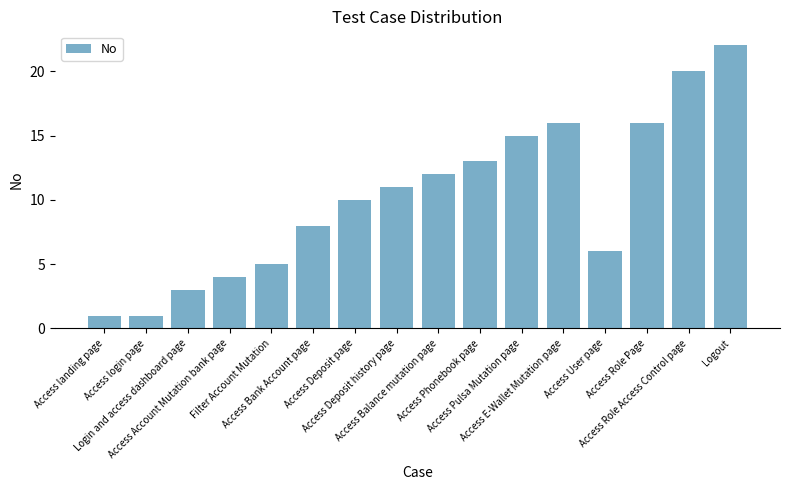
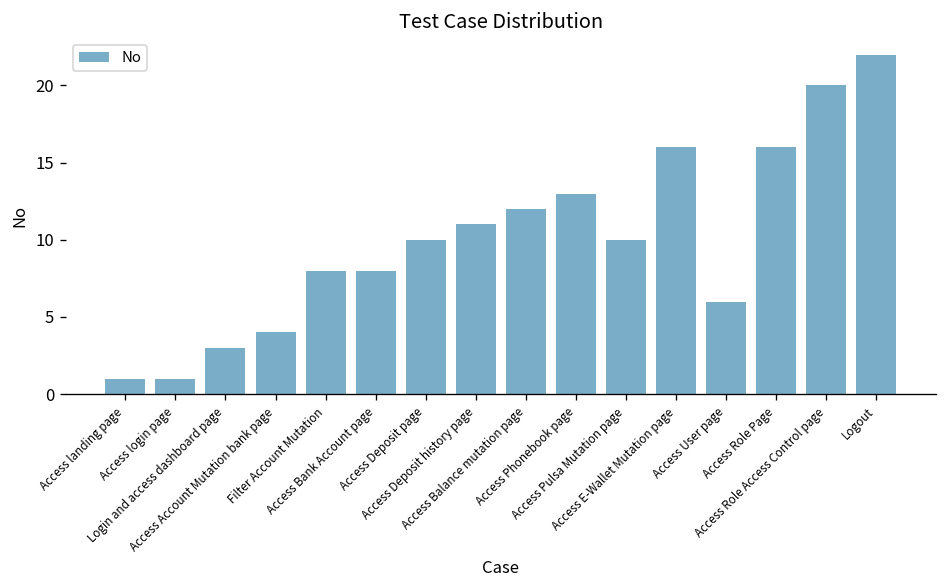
  {
    "Access landing page": 1,
    "Access login page": 1,
    "Login and access dashboard page": 3,
    "Access Account Mutation bank page": 4,
-   "Filter Account Mutation": 5,
+   "Filter Account Mutation": 8,
    "Access Bank Account page": 8,
    "Access Deposit page": 10,
    "Access Deposit history page": 11,
    "Access Balance mutation page": 12,
    "Access Phonebook page": 13,
-   "Access Pulsa Mutation page": 15,
+   "Access Pulsa Mutation page": 10,
    "Access E-Wallet Mutation page": 16,
    "Access User page": 6,
    "Access Role Page": 16,
    "Access Role Access Control page": 20,
    "Logout": 22
  }
